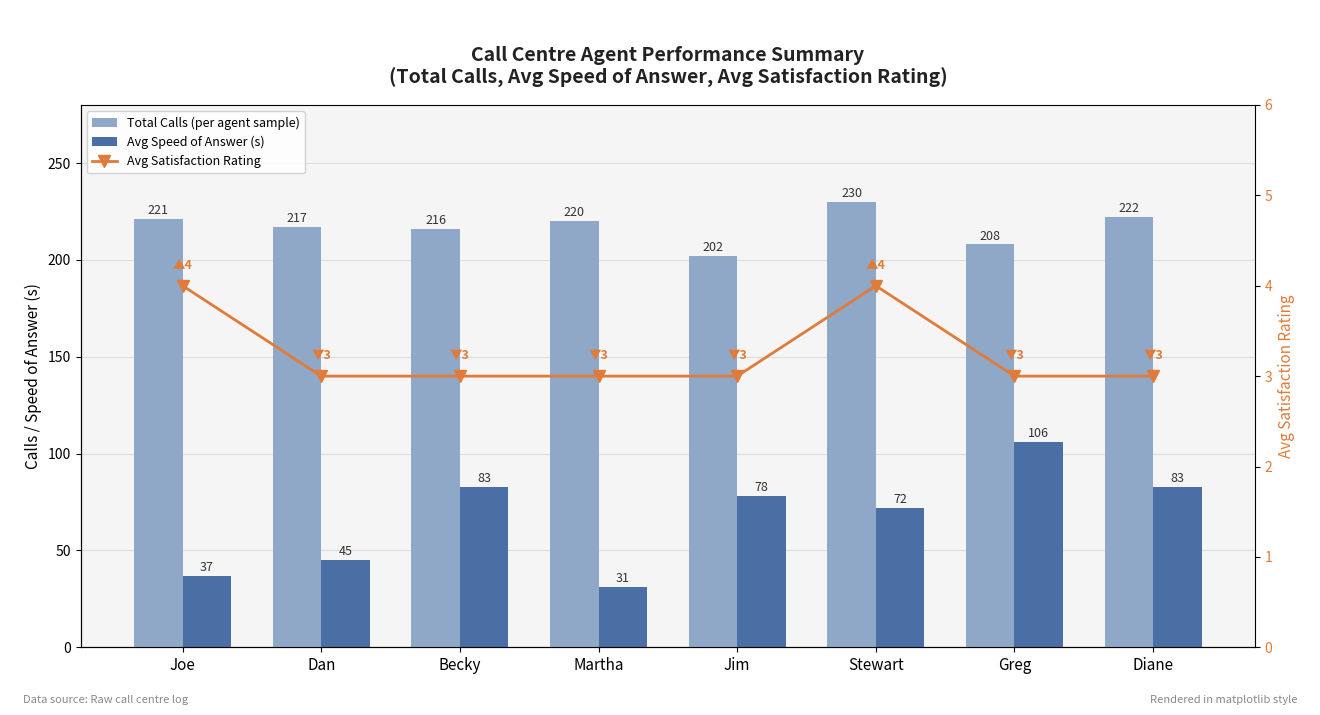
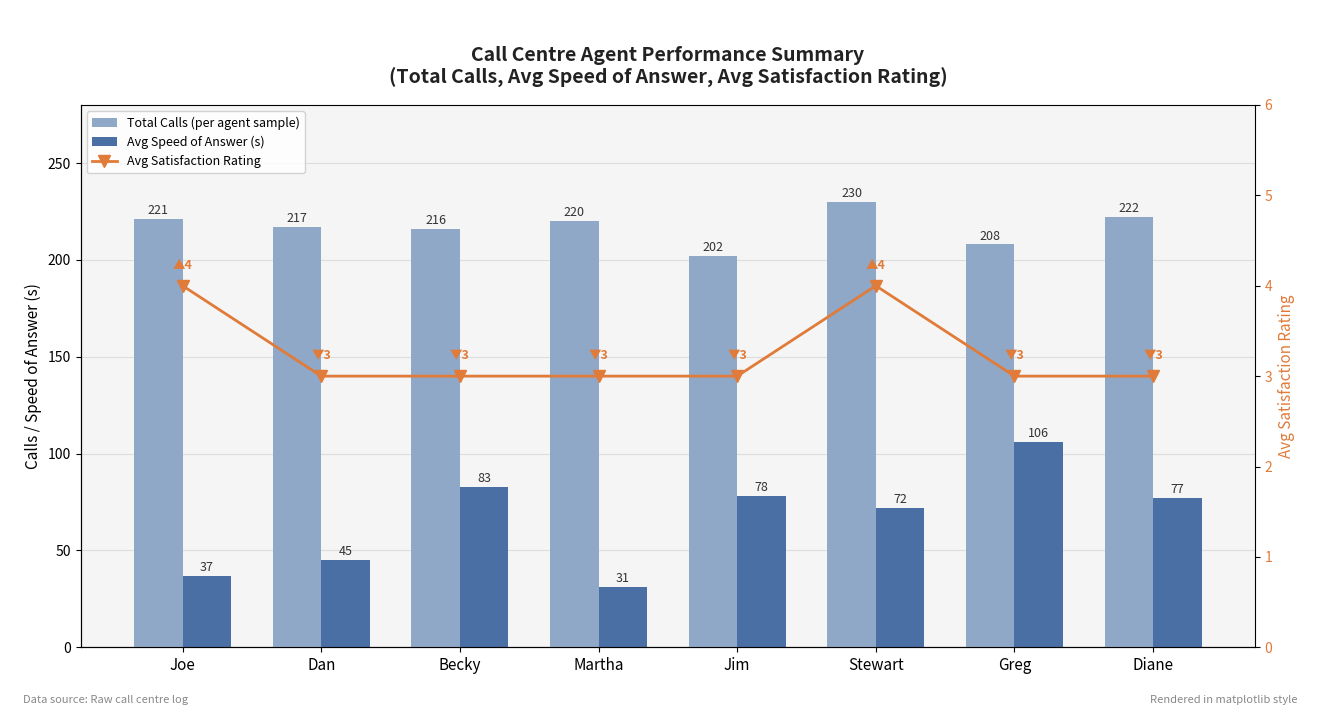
  {
    "Total Calls (per agent sample)": {
      "Joe": 221,
      "Dan": 217,
      "Becky": 216,
      "Martha": 220,
      "Jim": 202,
      "Stewart": 230,
      "Greg": 208,
      "Diane": 222
    },
    "Avg Speed of Answer (s)": {
      "Joe": 37,
      "Dan": 45,
      "Becky": 83,
      "Martha": 31,
      "Jim": 78,
      "Stewart": 72,
      "Greg": 106,
-     "Diane": 83
+     "Diane": 77
    },
    "Avg Satisfaction Rating": {
      "Joe": 4,
      "Dan": 3,
      "Becky": 3,
      "Martha": 3,
      "Jim": 3,
      "Stewart": 4,
      "Greg": 3,
      "Diane": 3
    }
  }
